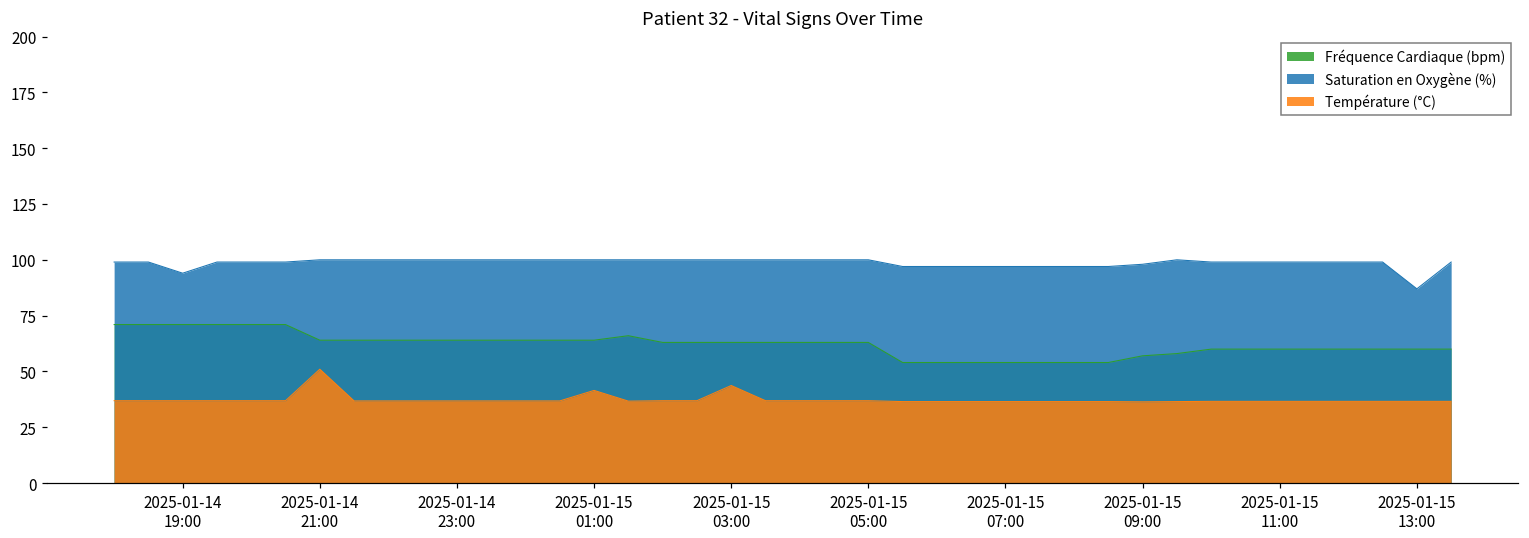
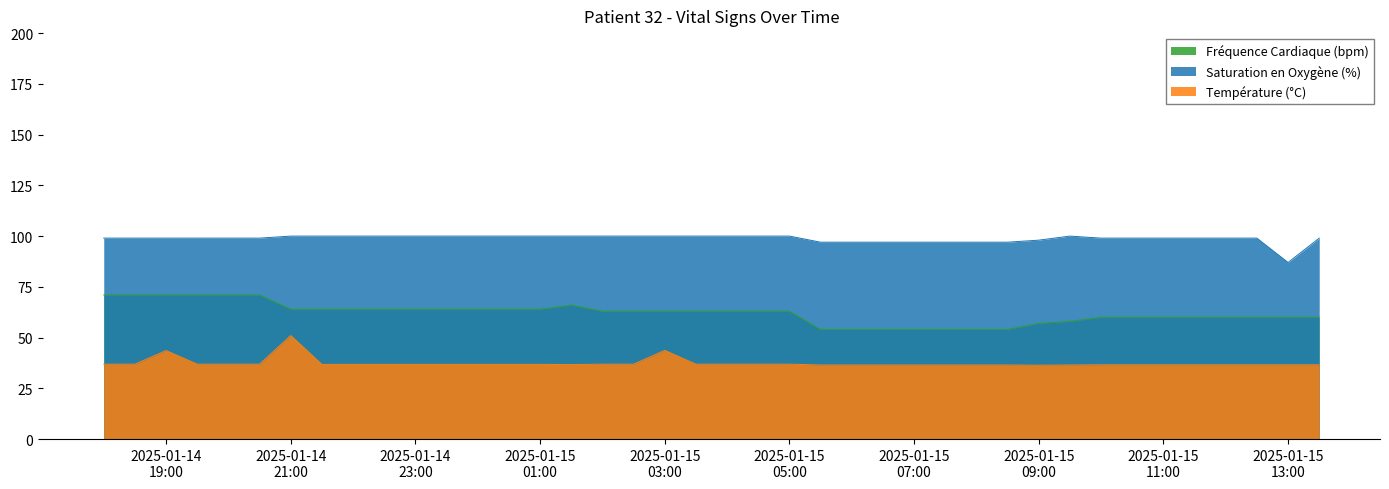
  {
    "Fréquence Cardiaque (bpm)": {
      "2025-01-14 19:00": 71,
      "2025-01-14 21:00": 64,
      "2025-01-14 23:00": 64,
      "2025-01-15 01:00": 64,
      "2025-01-15 03:00": 63,
      "2025-01-15 05:00": 63,
      "2025-01-15 07:00": 54,
      "2025-01-15 09:00": 57,
      "2025-01-15 11:00": 60,
      "2025-01-15 13:00": 60
    },
    "Saturation en Oxygène (%)": {
-     "2025-01-14 19:00": 94,
+     "2025-01-14 19:00": 99,
      "2025-01-14 21:00": 100,
      "2025-01-14 23:00": 100,
      "2025-01-15 01:00": 100,
      "2025-01-15 03:00": 100,
      "2025-01-15 05:00": 100,
      "2025-01-15 07:00": 97,
      "2025-01-15 09:00": 98,
      "2025-01-15 11:00": 99,
      "2025-01-15 13:00": 87
    },
    "Température (°C)": {
-     "2025-01-14 19:00": 37,
+     "2025-01-14 19:00": 44,
      "2025-01-14 21:00": 51,
      "2025-01-14 23:00": 37,
-     "2025-01-15 01:00": 42,
+     "2025-01-15 01:00": 37,
      "2025-01-15 03:00": 44,
      "2025-01-15 05:00": 37,
      "2025-01-15 07:00": 37,
      "2025-01-15 09:00": 36,
      "2025-01-15 11:00": 37,
      "2025-01-15 13:00": 37
    }
  }
